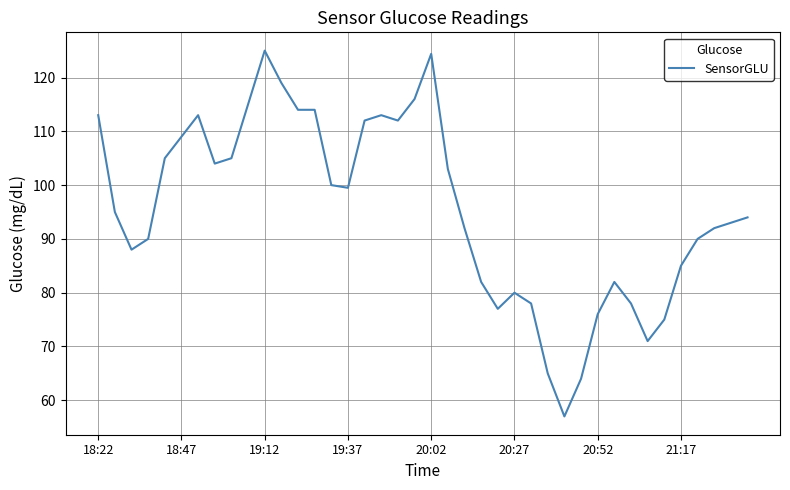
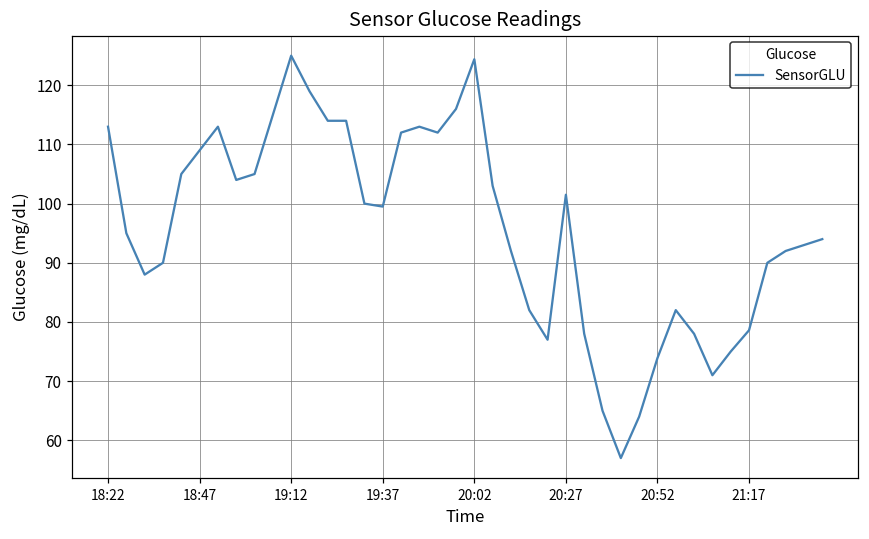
  {
    "18:22": 113,
    "18:47": 109,
    "19:12": 125,
    "19:37": 100,
    "20:02": 124,
-   "20:27": 80,
-   "20:52": 76,
-   "21:17": 85
+   "20:27": 102,
+   "20:52": 74,
+   "21:17": 79
  }
